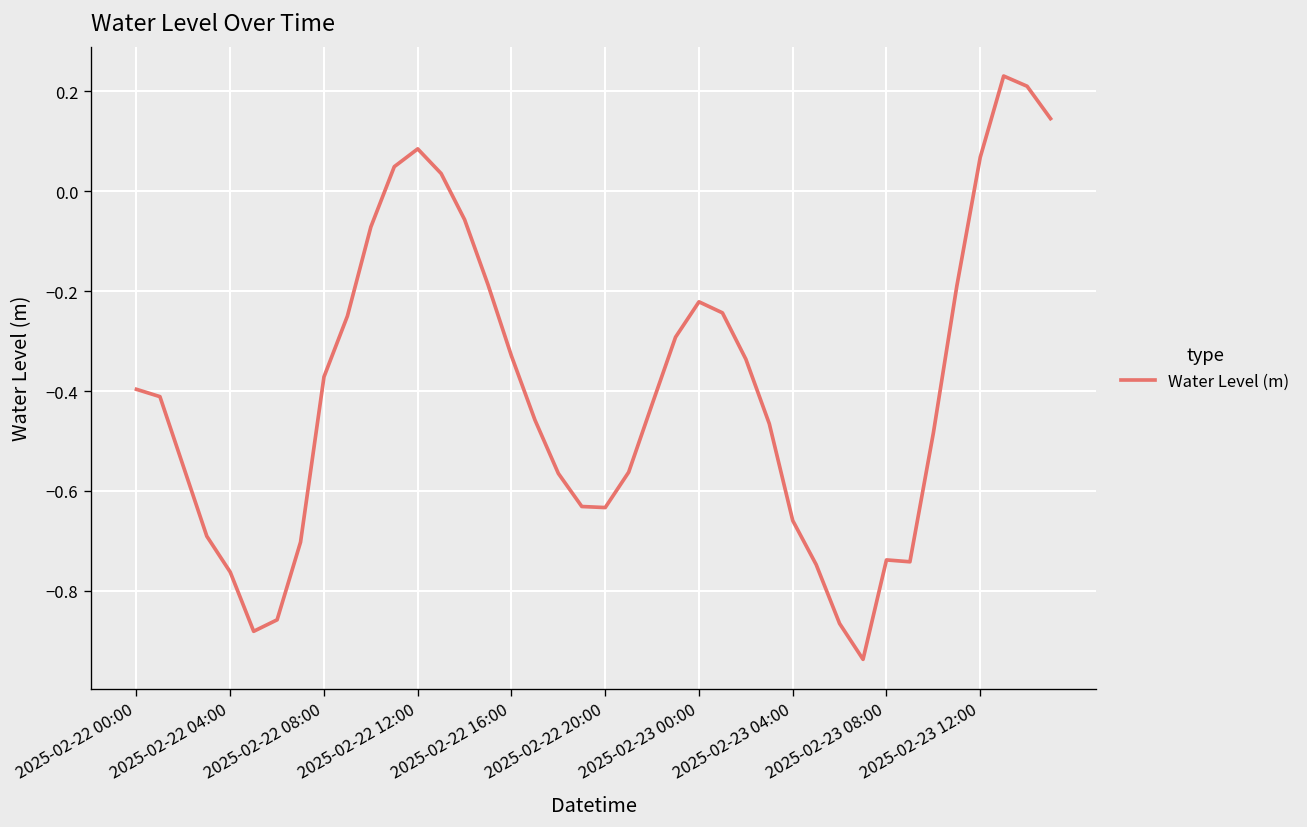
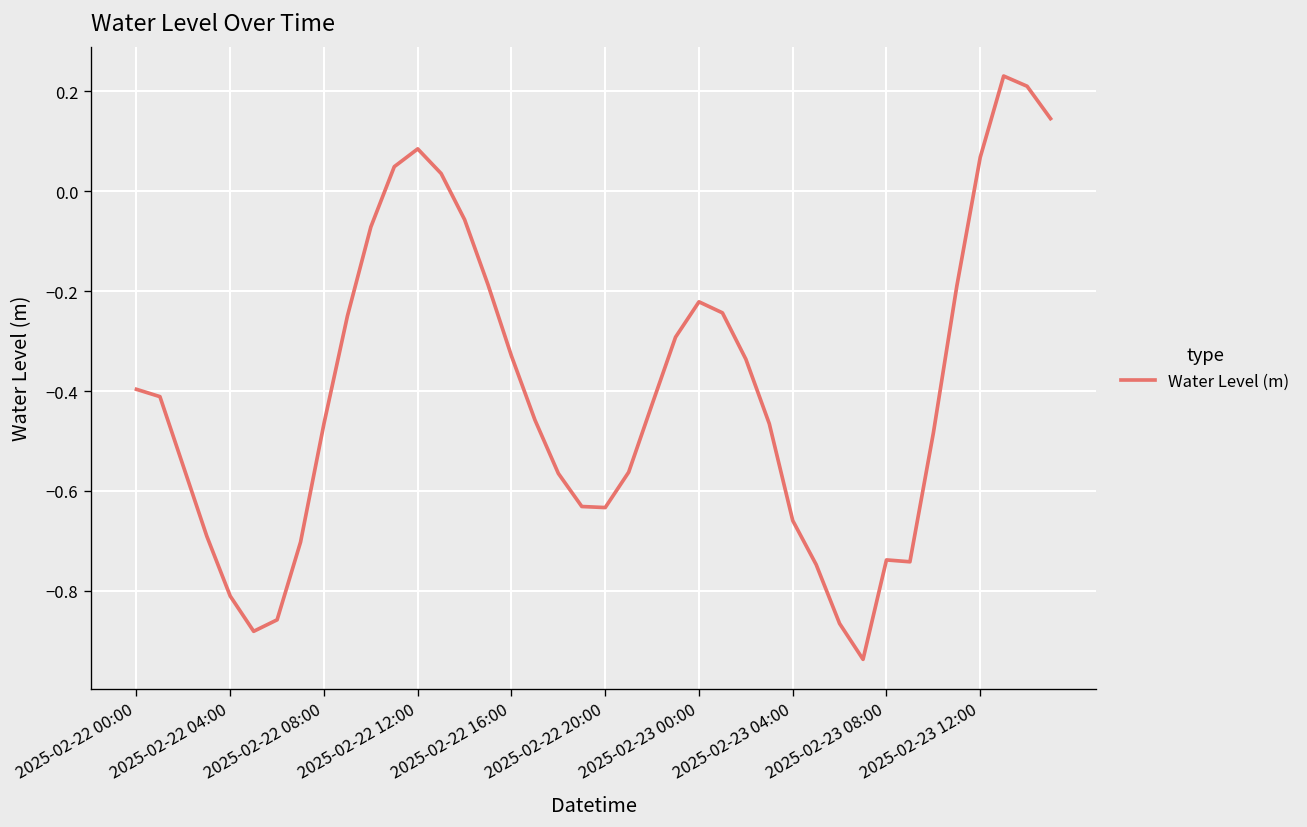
  {
    "2025-02-22 00:00": -0.40,
-   "2025-02-22 04:00": -0.76,
-   "2025-02-22 08:00": -0.37,
+   "2025-02-22 04:00": -0.81,
+   "2025-02-22 08:00": -0.47,
    "2025-02-22 12:00": 0.08,
    "2025-02-22 16:00": -0.33,
    "2025-02-22 20:00": -0.63,
    "2025-02-23 00:00": -0.22,
    "2025-02-23 04:00": -0.66,
    "2025-02-23 08:00": -0.74,
    "2025-02-23 12:00": 0.07
  }
